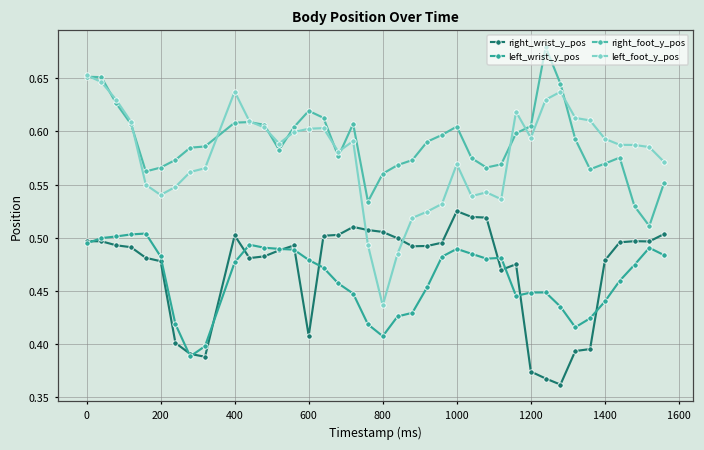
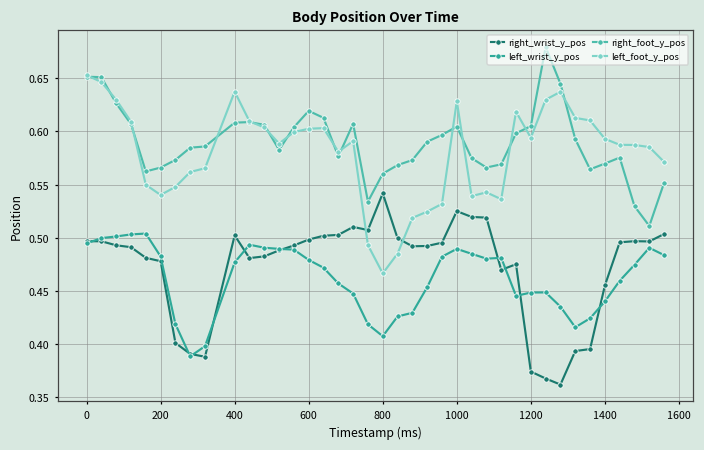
  {
    "right_wrist_y_pos": {
      "200": 0.48,
      "400": 0.50,
-     "600": 0.41,
-     "800": 0.51,
+     "600": 0.50,
+     "800": 0.54,
      "1000": 0.53,
      "1200": 0.37,
-     "1400": 0.48
+     "1400": 0.46
    },
    "left_foot_y_pos": {
      "200": 0.54,
      "400": 0.64,
      "600": 0.60,
-     "800": 0.44,
-     "1000": 0.57,
+     "800": 0.47,
+     "1000": 0.63,
      "1200": 0.59,
      "1400": 0.59
    }
  }
